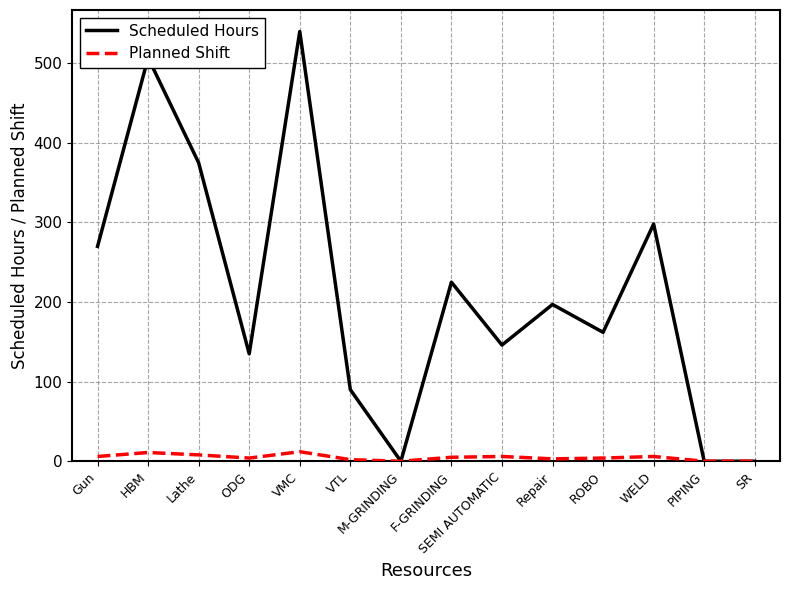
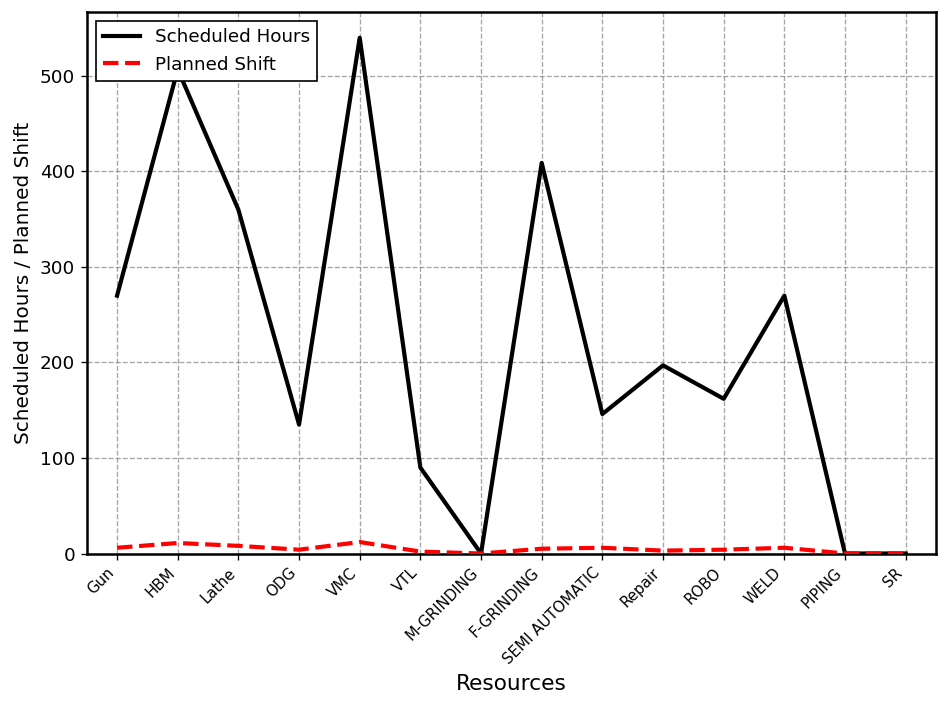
  {
    "Scheduled Hours": {
      "Gun": 270,
-     "Lathe": 380,
+     "Lathe": 360,
      "ODG": 140,
      "VMC": 540,
      "VTL": 90,
-     "F-GRINDING": 230,
+     "F-GRINDING": 410,
      "SEMI AUTOMATIC": 150,
      "Repair": 200,
      "ROBO": 160,
-     "WELD": 300
+     "WELD": 270
    },
    "Planned Shift": {
      "Gun": 10,
      "HBM": 10,
      "Lathe": 10,
      "ODG": 0,
      "VMC": 10,
      "VTL": 0,
      "F-GRINDING": 10,
      "SEMI AUTOMATIC": 10,
      "Repair": 0,
      "ROBO": 0,
      "WELD": 10
    }
  }
